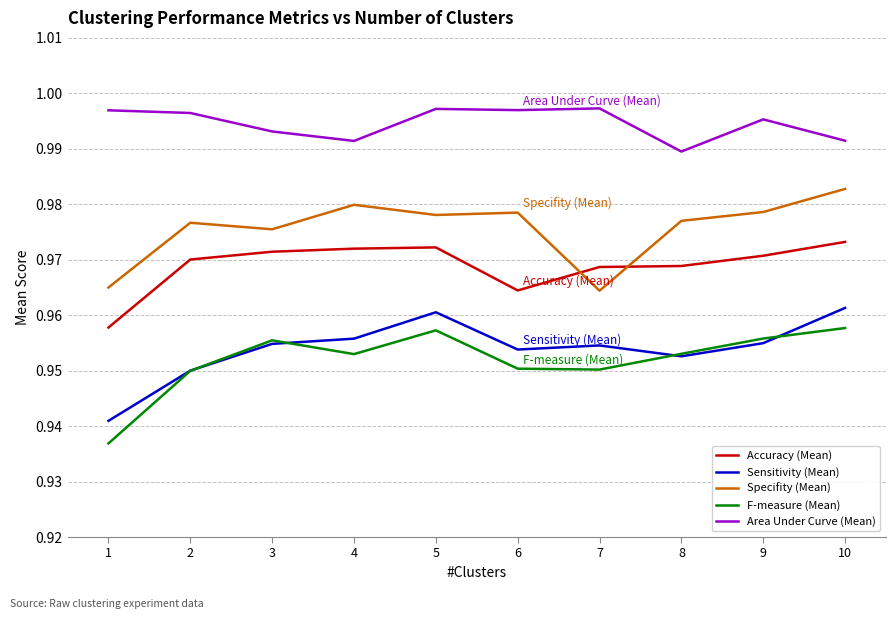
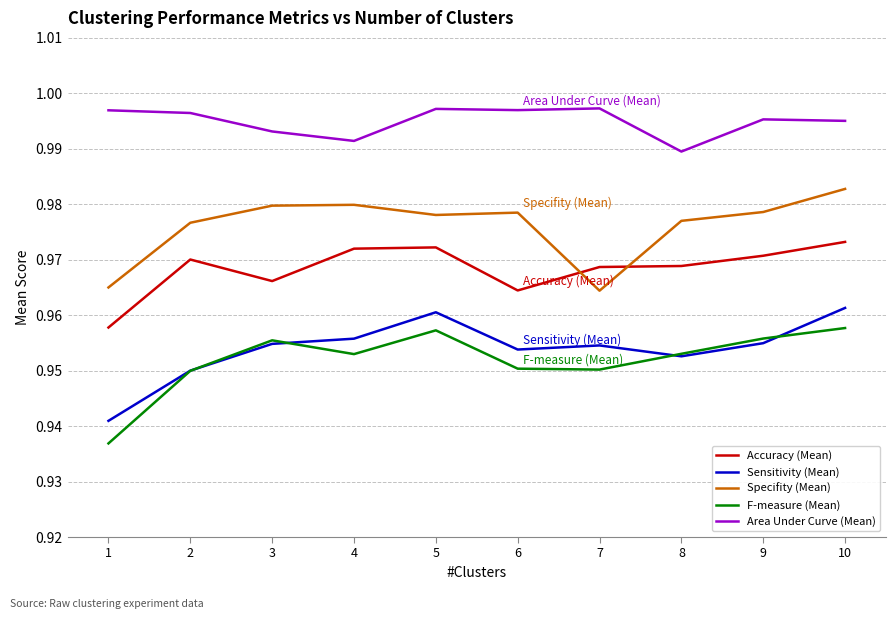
  {
    "Accuracy (Mean)": {
      "1": 0.958,
      "2": 0.970,
-     "3": 0.971,
+     "3": 0.966,
      "4": 0.972,
      "5": 0.972,
      "6": 0.964,
      "7": 0.969,
      "8": 0.969,
      "9": 0.971,
      "10": 0.973
    },
    "Sensitivity (Mean)": {
      "1": 0.941,
      "3": 0.955,
      "4": 0.956,
      "5": 0.961,
      "6": 0.954,
      "7": 0.955,
      "9": 0.955,
      "10": 0.961
    },
    "Specifity (Mean)": {
      "1": 0.965,
      "2": 0.977,
-     "3": 0.975,
+     "3": 0.980,
      "4": 0.980,
      "5": 0.978,
      "6": 0.978,
      "7": 0.964,
      "8": 0.977,
      "9": 0.979,
      "10": 0.983
    },
    "F-measure (Mean)": {
      "1": 0.937,
      "3": 0.955,
      "4": 0.953,
      "5": 0.957,
      "6": 0.950,
      "7": 0.950,
      "9": 0.956,
      "10": 0.958
    },
    "Area Under Curve (Mean)": {
      "1": 0.997,
      "2": 0.996,
      "3": 0.993,
      "4": 0.991,
      "5": 0.997,
      "6": 0.997,
      "7": 0.997,
      "8": 0.990,
      "9": 0.995,
-     "10": 0.991
+     "10": 0.995
    }
  }
